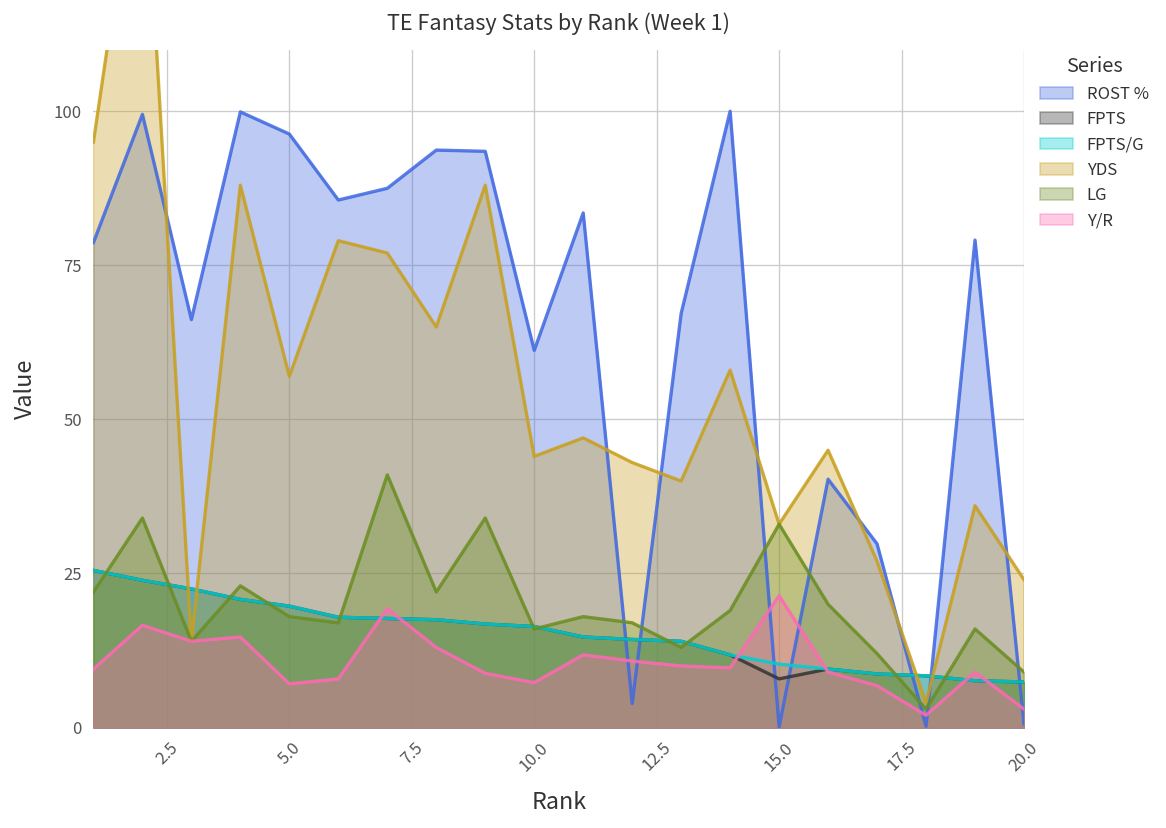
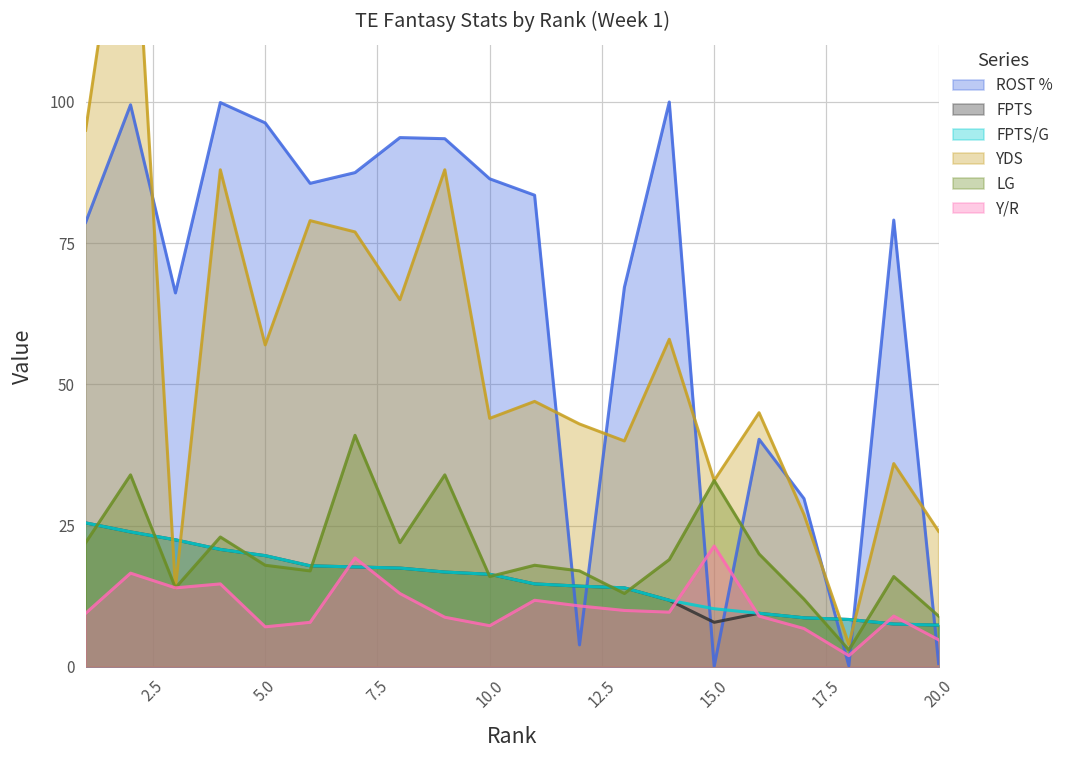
  {
    "ROST %": {
      "5.0": 96,
-     "10.0": 61,
+     "10.0": 86,
      "15.0": 0,
      "20.0": 1
    },
    "FPTS/G": {
      "15.0": 10
    },
    "Y/R": {
      "5.0": 7,
      "10.0": 7,
      "15.0": 21,
-     "20.0": 3
+     "20.0": 5
    }
  }
